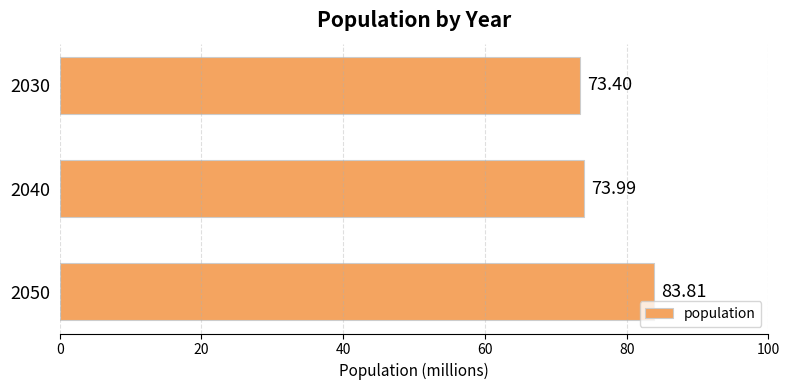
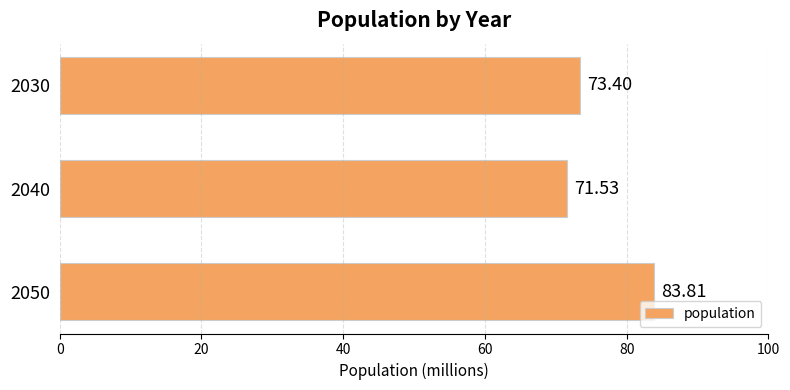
  {
    "2030": 73.40,
-   "2040": 73.99,
+   "2040": 71.53,
    "2050": 83.81
  }
